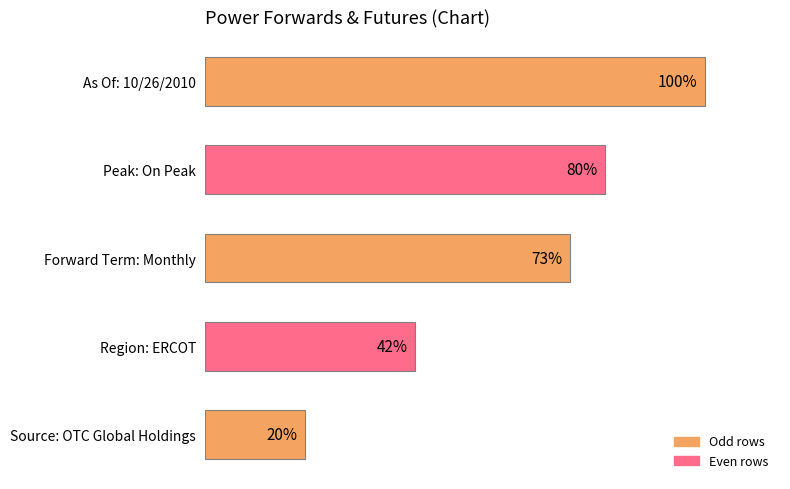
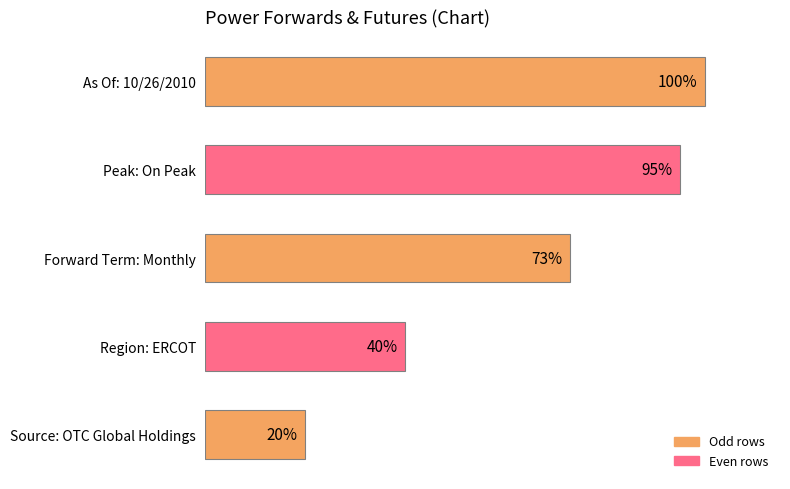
  {
    "As Of: 10/26/2010": "100%",
-   "Peak: On Peak": "80%",
+   "Peak: On Peak": "95%",
    "Forward Term: Monthly": "73%",
-   "Region: ERCOT": "42%",
+   "Region: ERCOT": "40%",
    "Source: OTC Global Holdings": "20%"
  }
